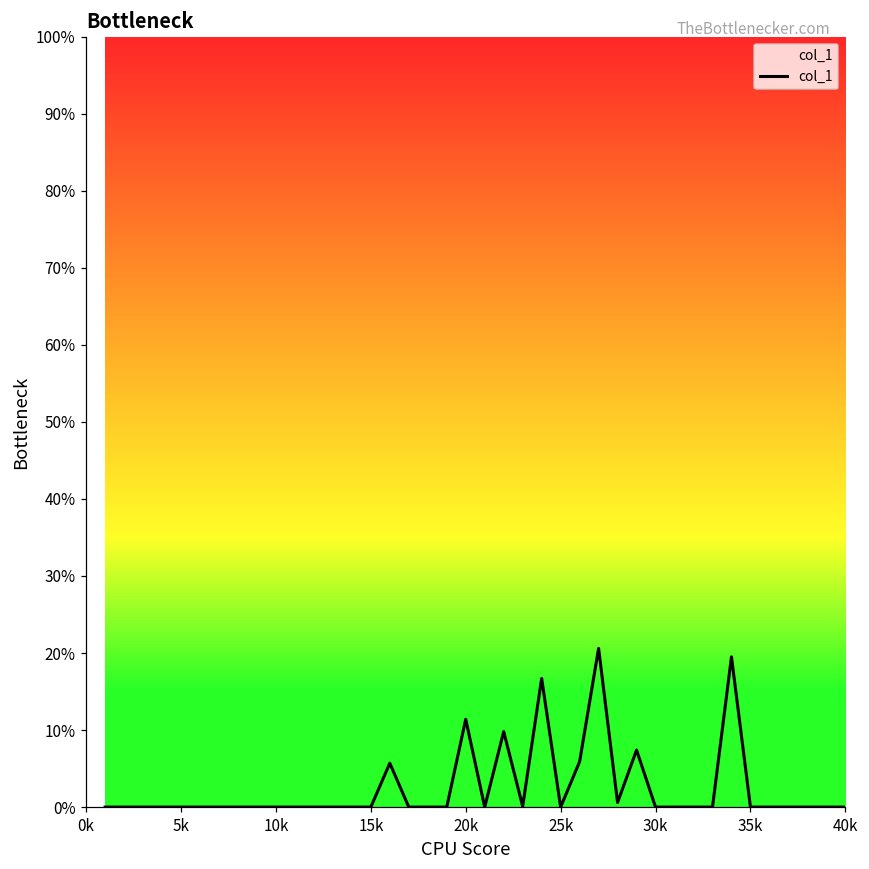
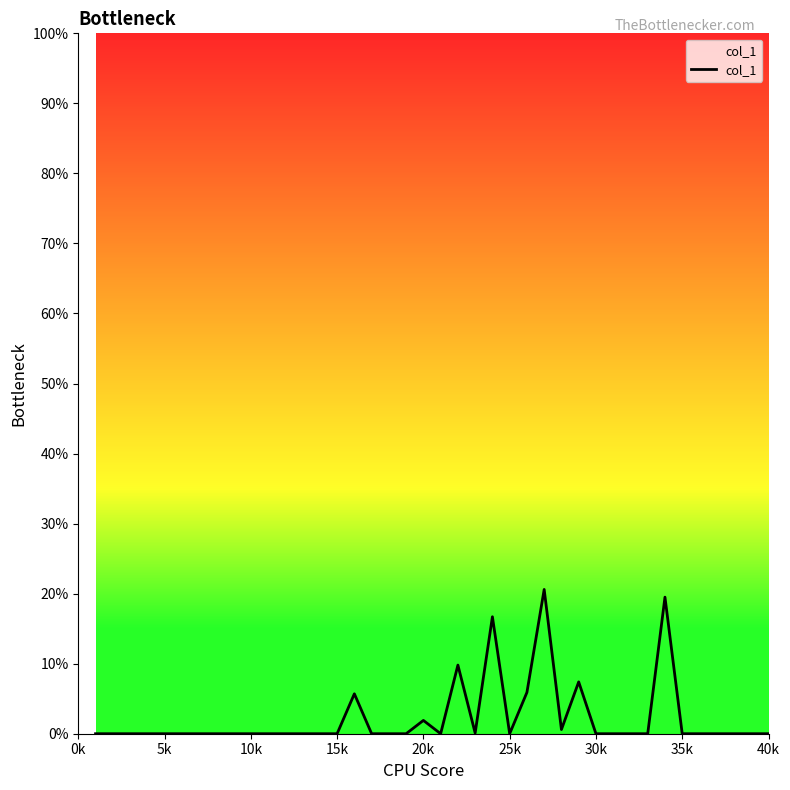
  {
    "5k": "0%",
    "10k": "0%",
    "15k": "0%",
-   "20k": "11%",
+   "20k": "2%",
    "25k": "0%",
    "30k": "0%",
    "35k": "0%",
    "40k": "0%"
  }
